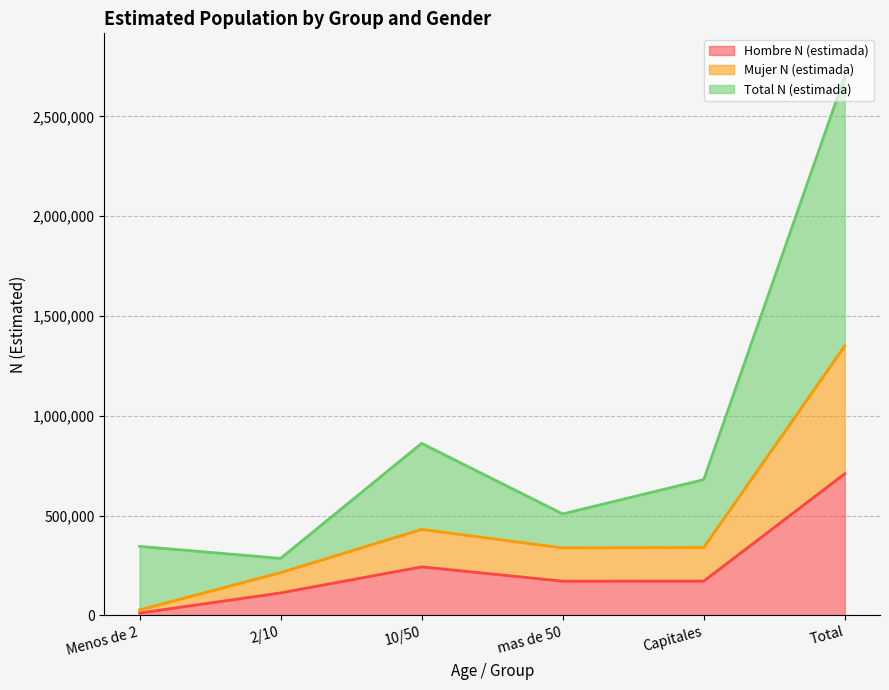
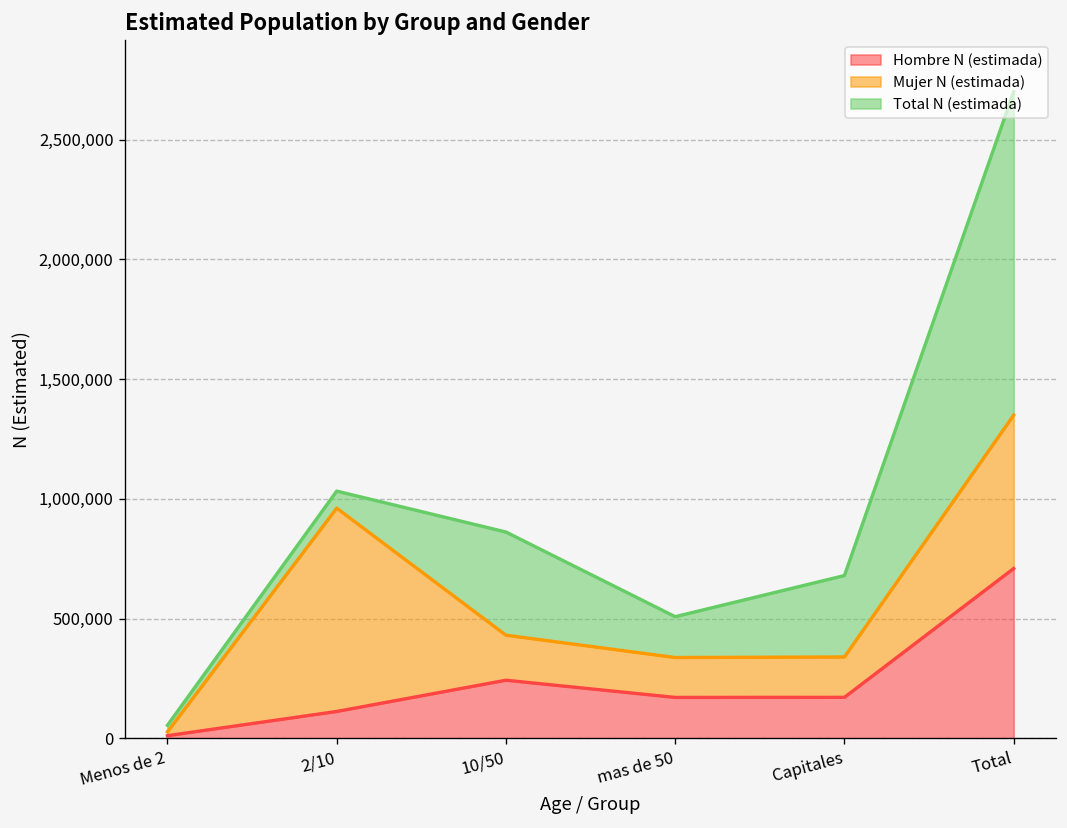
  {
    "Hombre N (estimada)": {
      "Menos de 2": "10,000",
      "2/10": "110,000",
      "10/50": "240,000",
      "mas de 50": "170,000",
      "Capitales": "170,000",
      "Total": "710,000"
    },
    "Mujer N (estimada)": {
      "Menos de 2": "20,000",
-     "2/10": "100,000",
+     "2/10": "850,000",
      "10/50": "190,000",
      "mas de 50": "170,000",
      "Capitales": "170,000",
      "Total": "640,000"
    },
    "Total N (estimada)": {
-     "Menos de 2": "320,000",
+     "Menos de 2": "30,000",
      "2/10": "70,000",
      "10/50": "430,000",
      "mas de 50": "170,000",
      "Capitales": "340,000"
    }
  }
